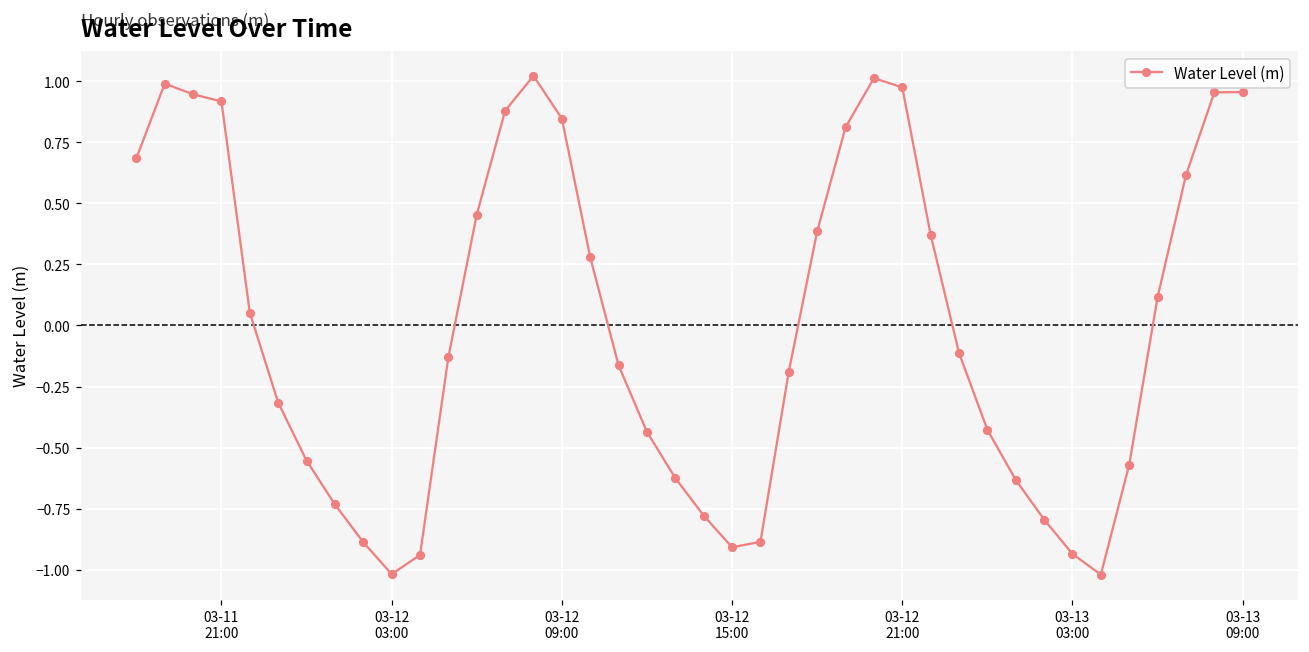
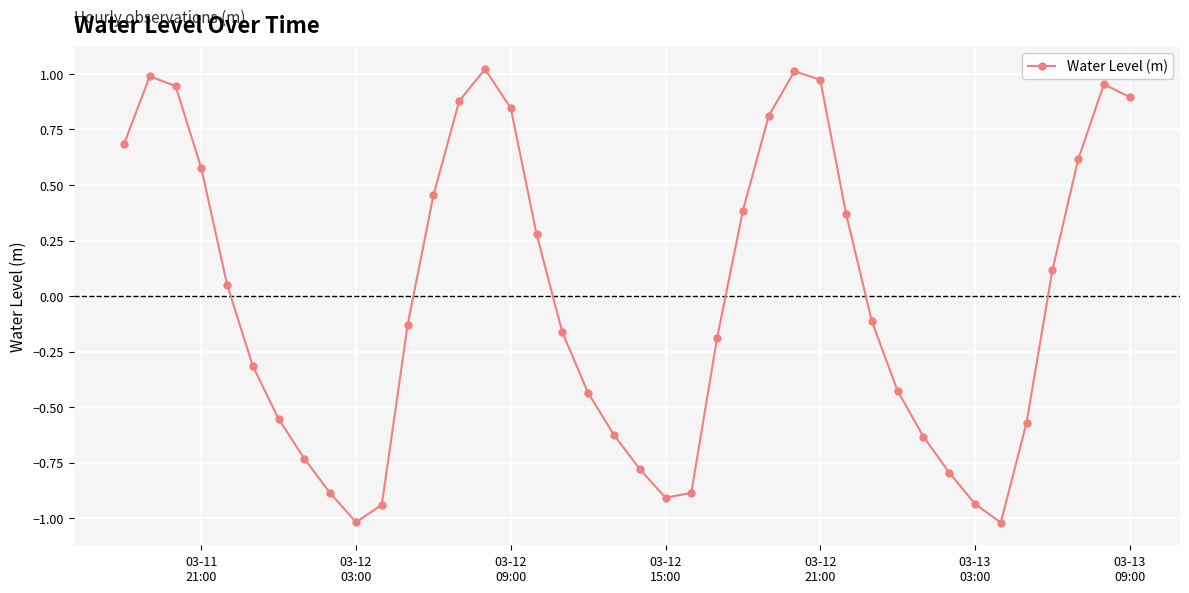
  {
-   "03-11 21:00": 0.92,
+   "03-11 21:00": 0.58,
    "03-12 03:00": -1.02,
    "03-12 09:00": 0.85,
    "03-12 15:00": -0.91,
    "03-12 21:00": 0.97,
    "03-13 03:00": -0.94,
-   "03-13 09:00": 0.95
+   "03-13 09:00": 0.90
  }
